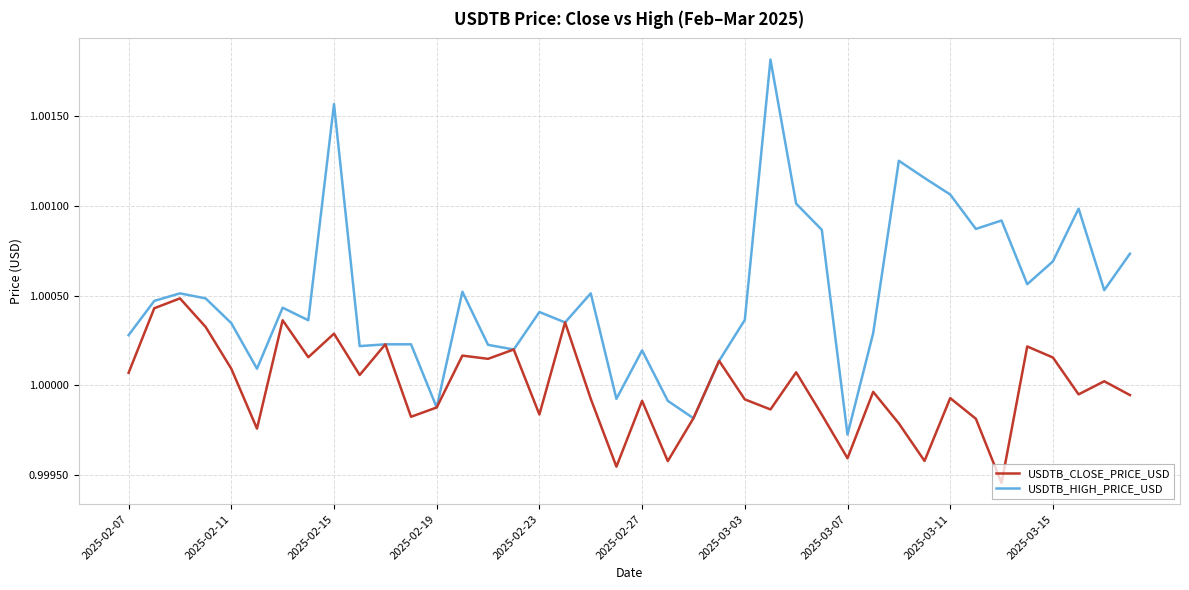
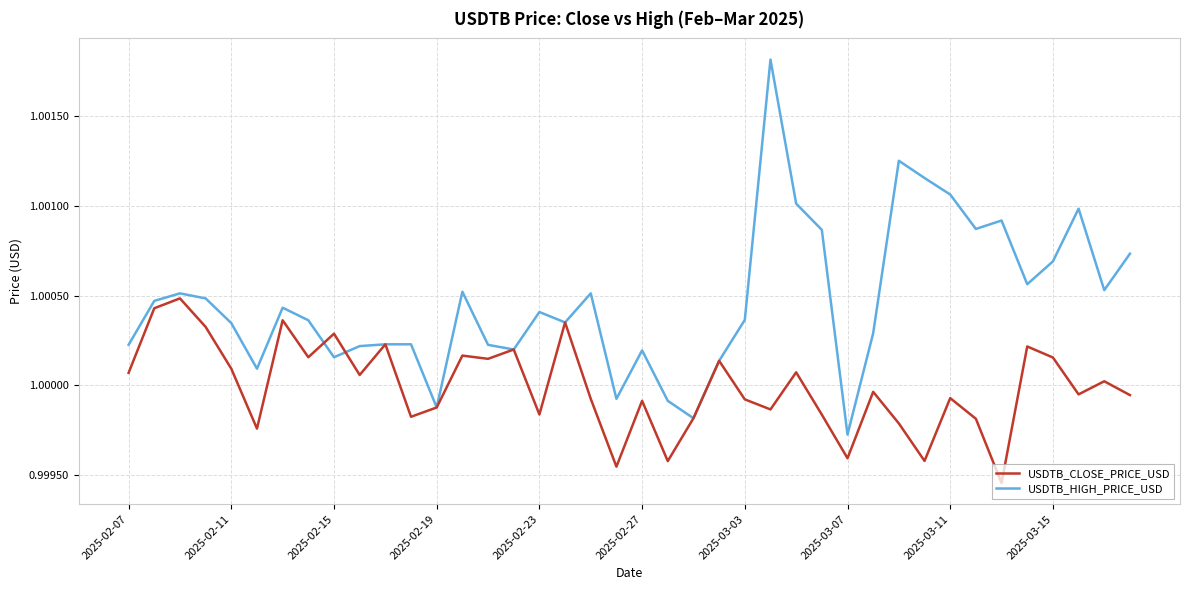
  {
    "USDTB_CLOSE_PRICE_USD": {
      "2025-02-07": 1.00007,
      "2025-02-11": 1.00009,
      "2025-02-15": 1.00029,
      "2025-02-23": 0.99984,
      "2025-02-27": 0.99991,
      "2025-03-03": 0.99992,
      "2025-03-07": 0.99959,
      "2025-03-11": 0.99993,
      "2025-03-15": 1.00016
    },
    "USDTB_HIGH_PRICE_USD": {
-     "2025-02-07": 1.00028,
+     "2025-02-07": 1.00023,
      "2025-02-11": 1.00035,
-     "2025-02-15": 1.00157,
+     "2025-02-15": 1.00016,
      "2025-02-23": 1.00041,
      "2025-02-27": 1.00020,
      "2025-03-03": 1.00036,
      "2025-03-07": 0.99973,
      "2025-03-11": 1.00106,
      "2025-03-15": 1.00069
    }
  }
